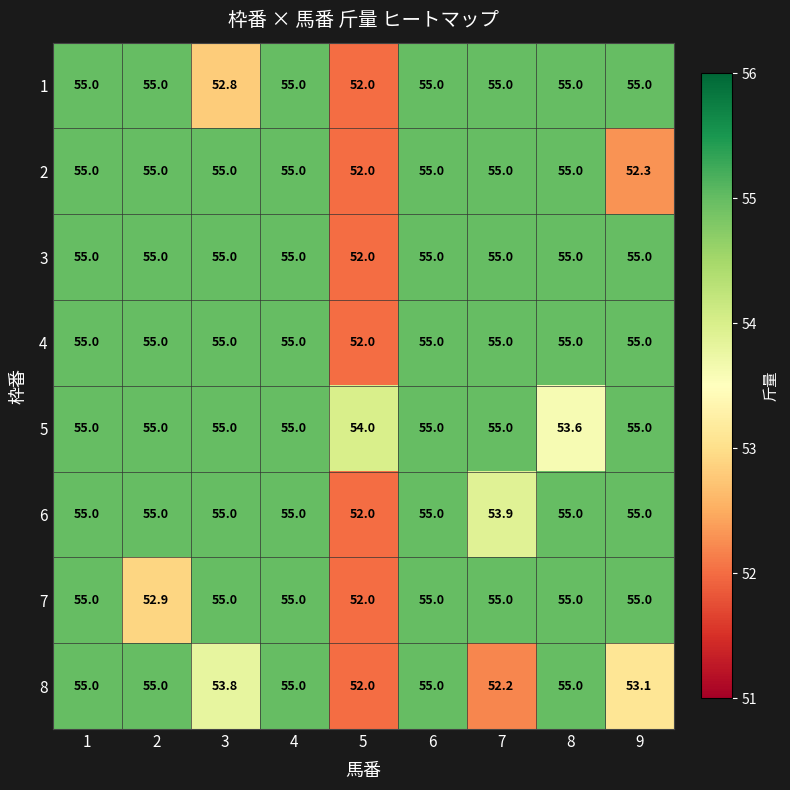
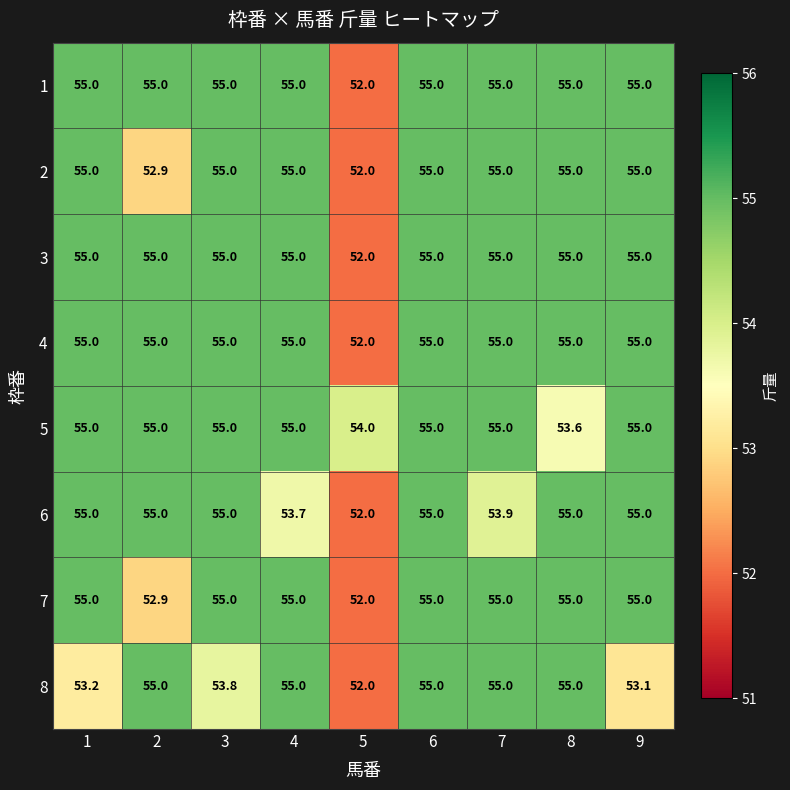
  {
    "1": {
      "1": 55.0,
      "2": 55.0,
-     "3": 52.8,
+     "3": 55.0,
      "4": 55.0,
      "5": 52.0,
      "6": 55.0,
      "7": 55.0,
      "8": 55.0,
      "9": 55.0
    },
    "2": {
      "1": 55.0,
-     "2": 55.0,
+     "2": 52.9,
      "3": 55.0,
      "4": 55.0,
      "5": 52.0,
      "6": 55.0,
      "7": 55.0,
      "8": 55.0,
-     "9": 52.3
+     "9": 55.0
    },
    "3": {
      "1": 55.0,
      "2": 55.0,
      "3": 55.0,
      "4": 55.0,
      "5": 52.0,
      "6": 55.0,
      "7": 55.0,
      "8": 55.0,
      "9": 55.0
    },
    "4": {
      "1": 55.0,
      "2": 55.0,
      "3": 55.0,
      "4": 55.0,
      "5": 52.0,
      "6": 55.0,
      "7": 55.0,
      "8": 55.0,
      "9": 55.0
    },
    "5": {
      "1": 55.0,
      "2": 55.0,
      "3": 55.0,
      "4": 55.0,
      "5": 54.0,
      "6": 55.0,
      "7": 55.0,
      "8": 53.6,
      "9": 55.0
    },
    "6": {
      "1": 55.0,
      "2": 55.0,
      "3": 55.0,
-     "4": 55.0,
+     "4": 53.7,
      "5": 52.0,
      "6": 55.0,
      "7": 53.9,
      "8": 55.0,
      "9": 55.0
    },
    "7": {
      "1": 55.0,
      "2": 52.9,
      "3": 55.0,
      "4": 55.0,
      "5": 52.0,
      "6": 55.0,
      "7": 55.0,
      "8": 55.0,
      "9": 55.0
    },
    "8": {
-     "1": 55.0,
+     "1": 53.2,
      "2": 55.0,
      "3": 53.8,
      "4": 55.0,
      "5": 52.0,
      "6": 55.0,
-     "7": 52.2,
+     "7": 55.0,
      "8": 55.0,
      "9": 53.1
    }
  }
